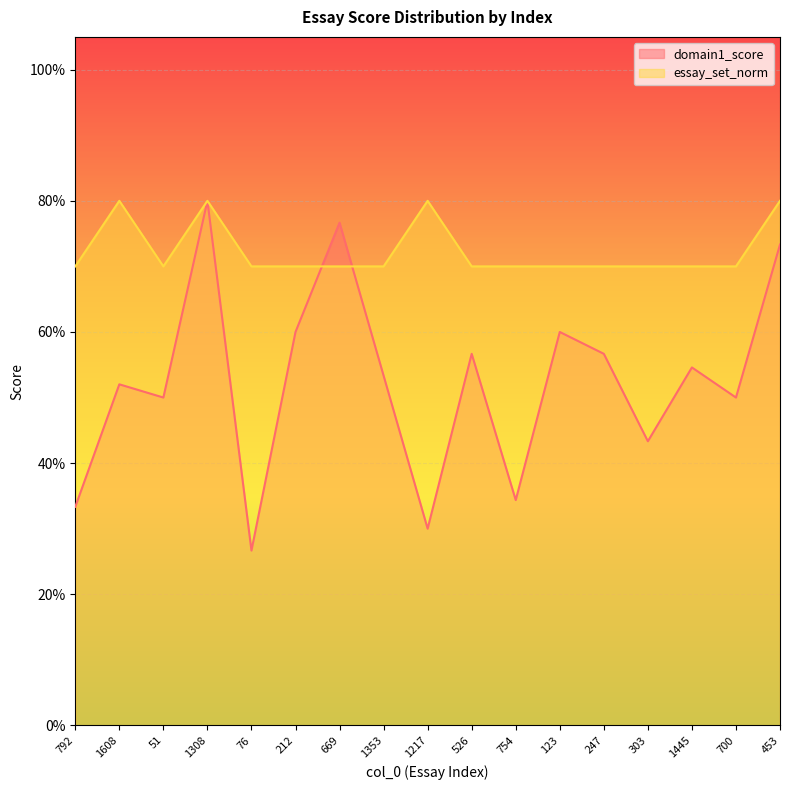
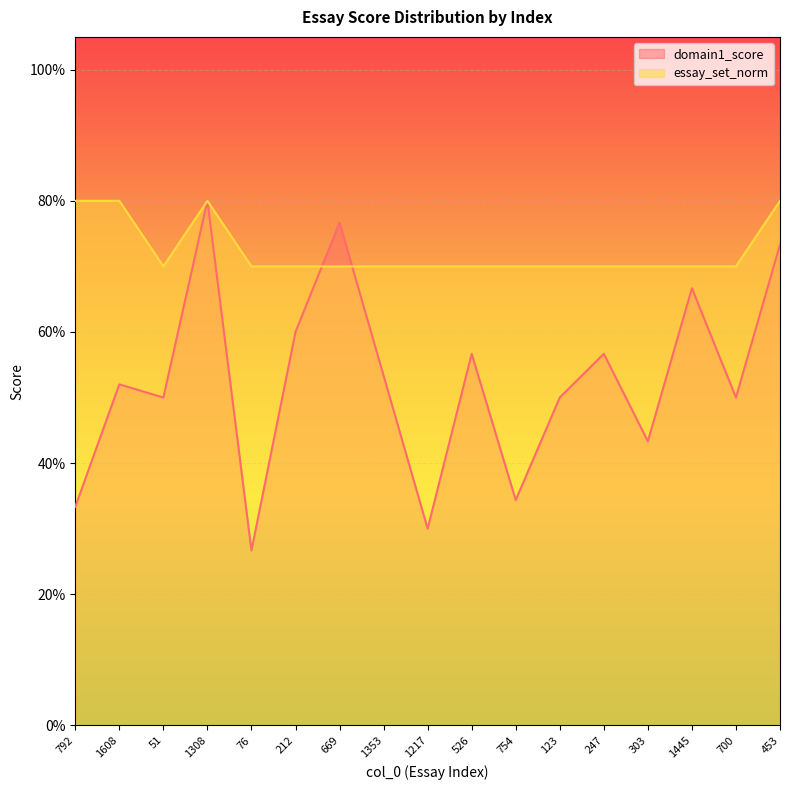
  {
    "domain1_score": {
      "792": "33%",
      "1608": "52%",
      "51": "50%",
      "76": "27%",
      "212": "60%",
      "669": "77%",
      "1353": "53%",
      "1217": "30%",
      "526": "57%",
      "754": "34%",
-     "123": "60%",
+     "123": "50%",
      "247": "57%",
      "303": "43%",
-     "1445": "55%",
+     "1445": "67%",
      "700": "50%",
      "453": "73%"
    },
    "essay_set_norm": {
-     "792": "70%",
+     "792": "80%",
      "1608": "80%",
      "51": "70%",
      "76": "70%",
      "212": "70%",
      "669": "70%",
      "1353": "70%",
-     "1217": "80%",
+     "1217": "70%",
      "526": "70%",
      "754": "70%",
      "123": "70%",
      "247": "70%",
      "303": "70%",
      "1445": "70%",
      "700": "70%",
      "453": "80%"
    }
  }
